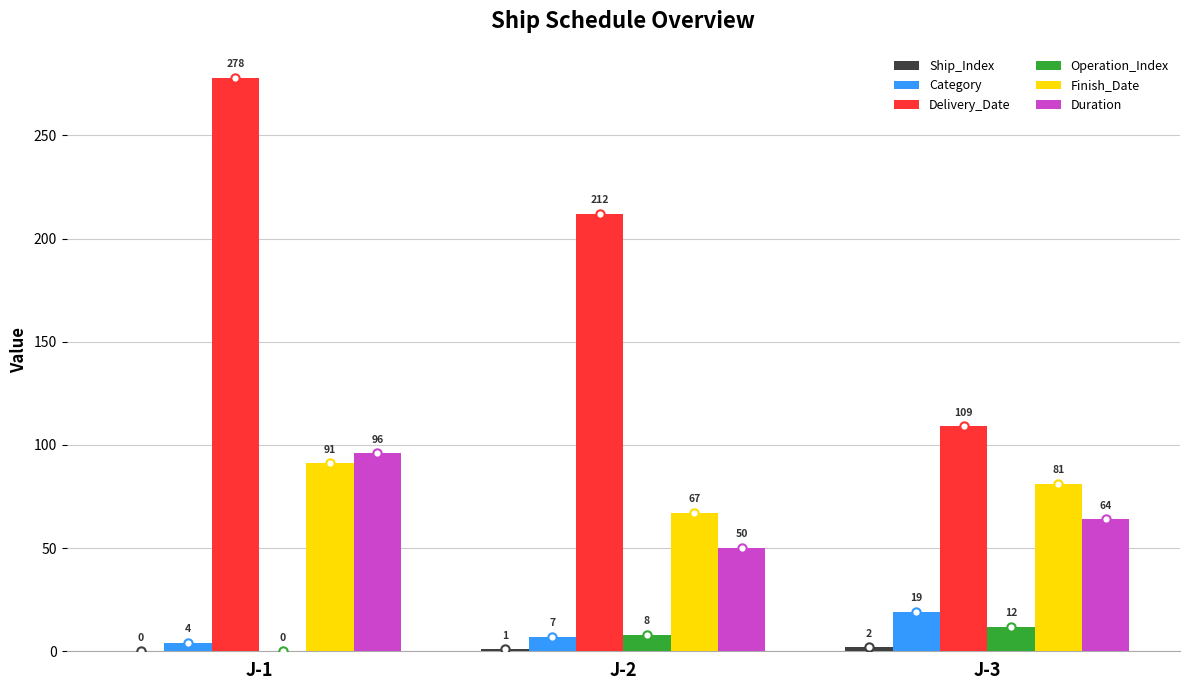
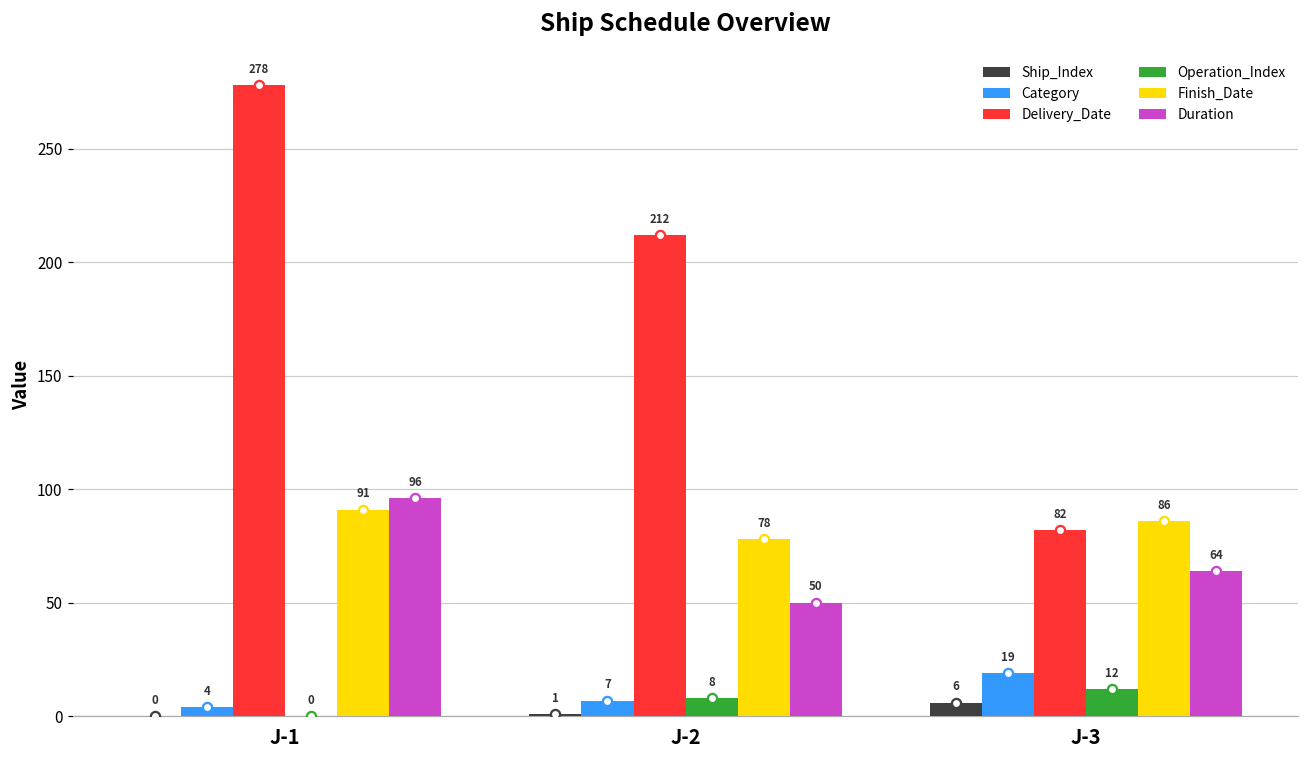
  {
    "Ship_Index": {
      "J-1": 0,
      "J-2": 1,
-     "J-3": 2
+     "J-3": 6
    },
    "Category": {
      "J-1": 4,
      "J-2": 7,
      "J-3": 19
    },
    "Delivery_Date": {
      "J-1": 278,
      "J-2": 212,
-     "J-3": 109
+     "J-3": 82
    },
    "Operation_Index": {
      "J-1": 0,
      "J-2": 8,
      "J-3": 12
    },
    "Finish_Date": {
      "J-1": 91,
-     "J-2": 67,
-     "J-3": 81
+     "J-2": 78,
+     "J-3": 86
    },
    "Duration": {
      "J-1": 96,
      "J-2": 50,
      "J-3": 64
    }
  }
